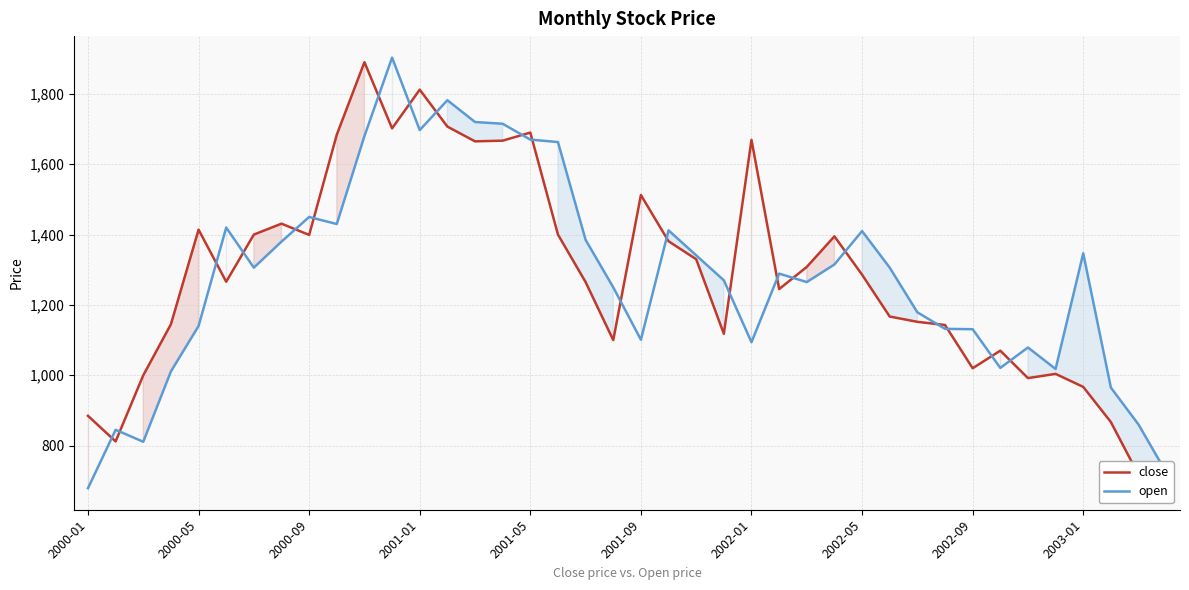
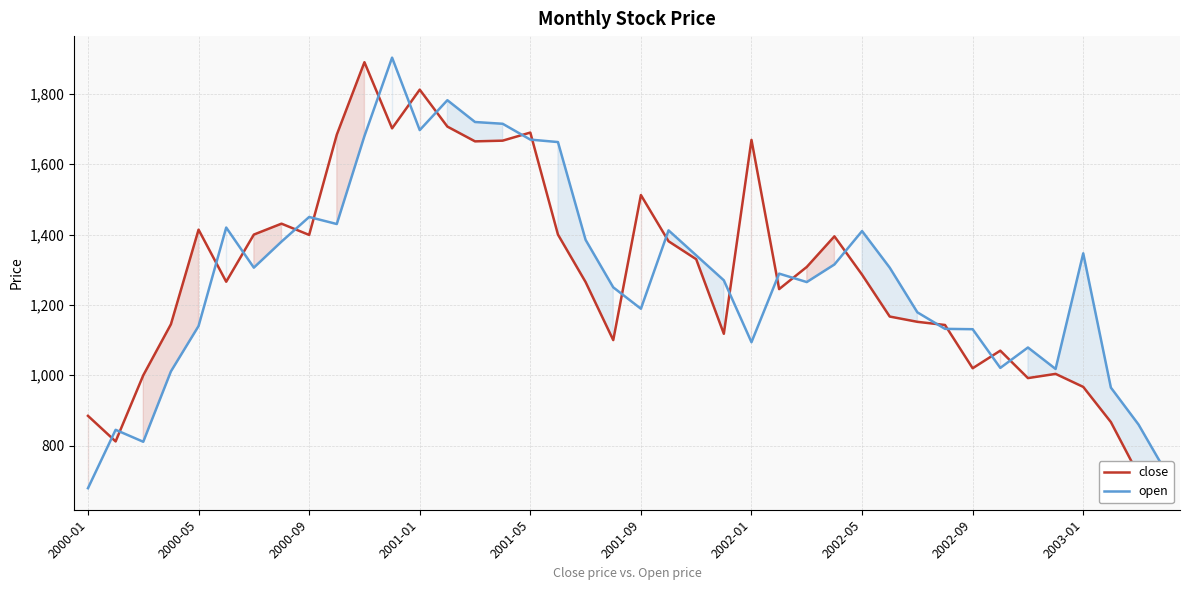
  {
    "close": {
      "2000-01": "880",
      "2000-05": "1,410",
      "2000-09": "1,400",
      "2001-01": "1,810",
      "2001-05": "1,690",
      "2001-09": "1,510",
      "2002-01": "1,670",
      "2002-05": "1,290",
      "2002-09": "1,020",
      "2003-01": "970"
    },
    "open": {
      "2000-01": "680",
      "2000-05": "1,140",
      "2000-09": "1,450",
      "2001-01": "1,700",
      "2001-05": "1,670",
-     "2001-09": "1,100",
+     "2001-09": "1,190",
      "2002-01": "1,090",
      "2002-05": "1,410",
      "2002-09": "1,130",
      "2003-01": "1,350"
    }
  }
